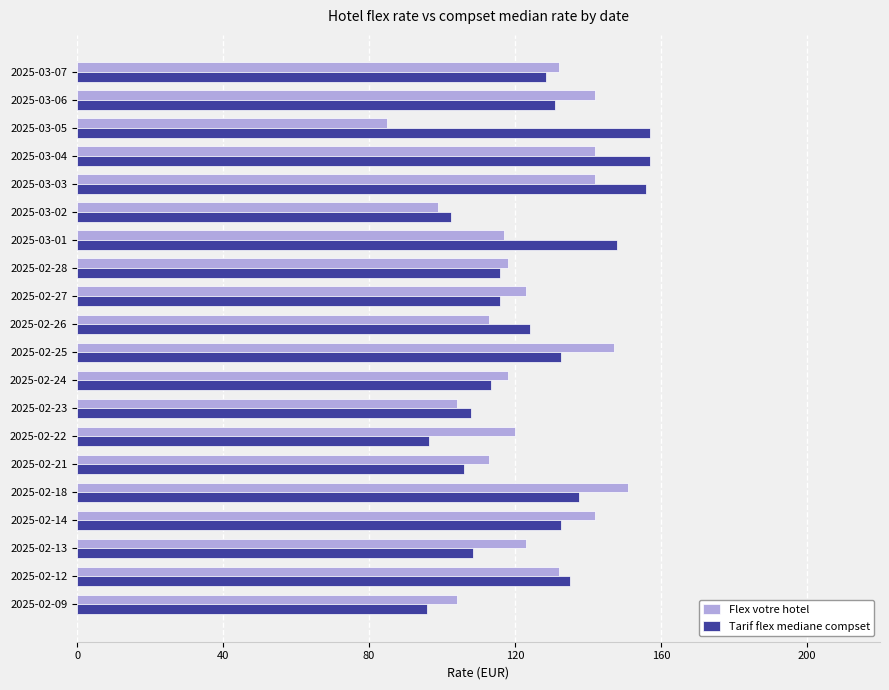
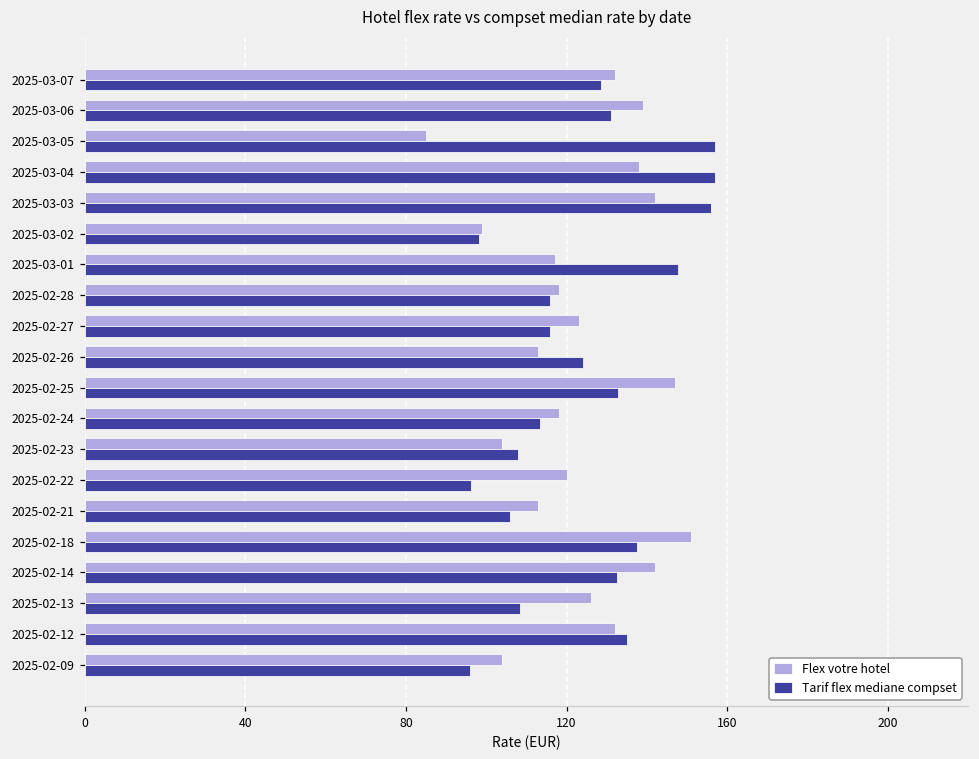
  {
    "Flex votre hotel": {
      "2025-03-07": 132,
-     "2025-03-06": 142,
+     "2025-03-06": 139,
      "2025-03-05": 85,
-     "2025-03-04": 142,
+     "2025-03-04": 138,
      "2025-03-03": 142,
      "2025-03-02": 99,
      "2025-03-01": 117,
      "2025-02-28": 118,
      "2025-02-27": 123,
      "2025-02-26": 113,
      "2025-02-25": 147,
      "2025-02-24": 118,
      "2025-02-23": 104,
      "2025-02-22": 120,
      "2025-02-21": 113,
      "2025-02-18": 151,
      "2025-02-14": 142,
-     "2025-02-13": 123,
+     "2025-02-13": 126,
      "2025-02-12": 132,
      "2025-02-09": 104
    },
    "Tarif flex mediane compset": {
      "2025-03-07": 129,
      "2025-03-06": 131,
      "2025-03-05": 157,
      "2025-03-04": 157,
      "2025-03-03": 156,
-     "2025-03-02": 103,
+     "2025-03-02": 98,
      "2025-03-01": 148,
      "2025-02-28": 116,
      "2025-02-27": 116,
      "2025-02-26": 124,
      "2025-02-25": 133,
      "2025-02-24": 114,
      "2025-02-23": 108,
      "2025-02-22": 96,
      "2025-02-21": 106,
      "2025-02-18": 138,
      "2025-02-14": 133,
      "2025-02-13": 109,
      "2025-02-12": 135,
      "2025-02-09": 96
    }
  }
